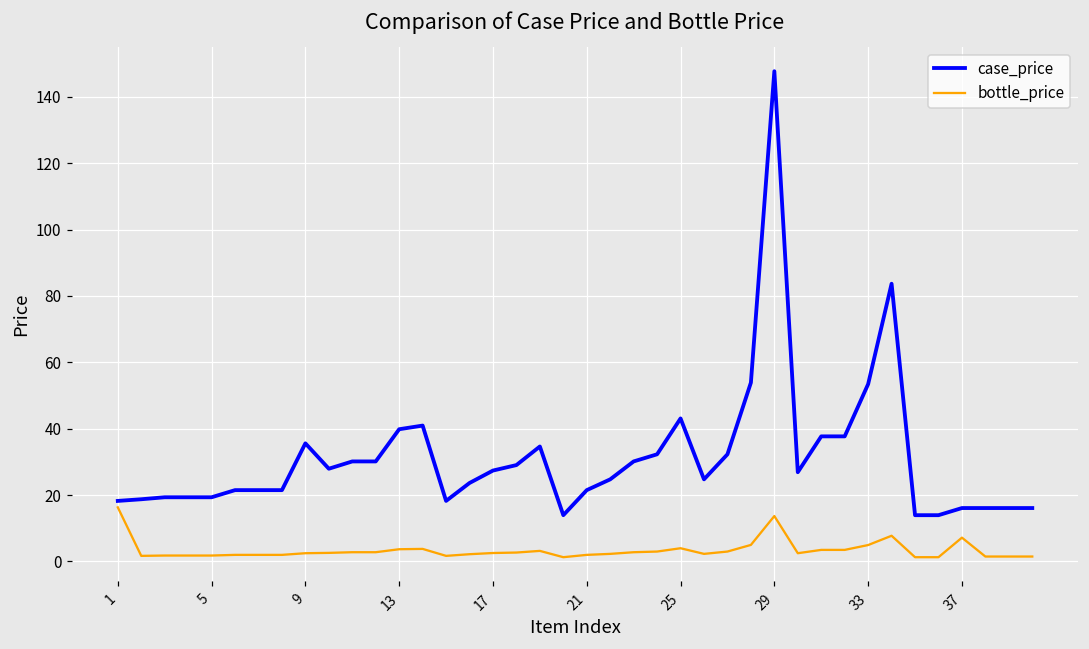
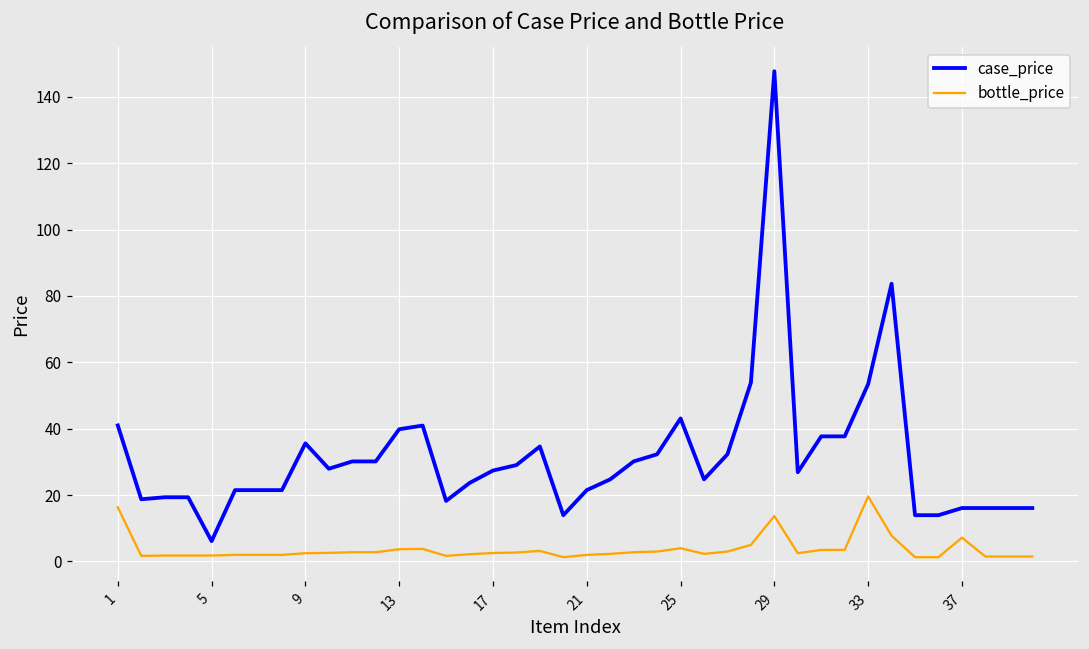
  {
    "case_price": {
-     "1": 18,
-     "5": 19,
+     "1": 41,
+     "5": 6,
      "9": 36,
      "13": 40,
      "17": 27,
      "21": 22,
      "25": 43,
      "29": 148,
      "33": 53,
      "37": 16
    },
    "bottle_price": {
      "1": 16,
      "5": 2,
      "9": 2,
      "13": 4,
      "17": 3,
      "21": 2,
      "25": 4,
      "29": 14,
-     "33": 5,
+     "33": 20,
      "37": 7
    }
  }
